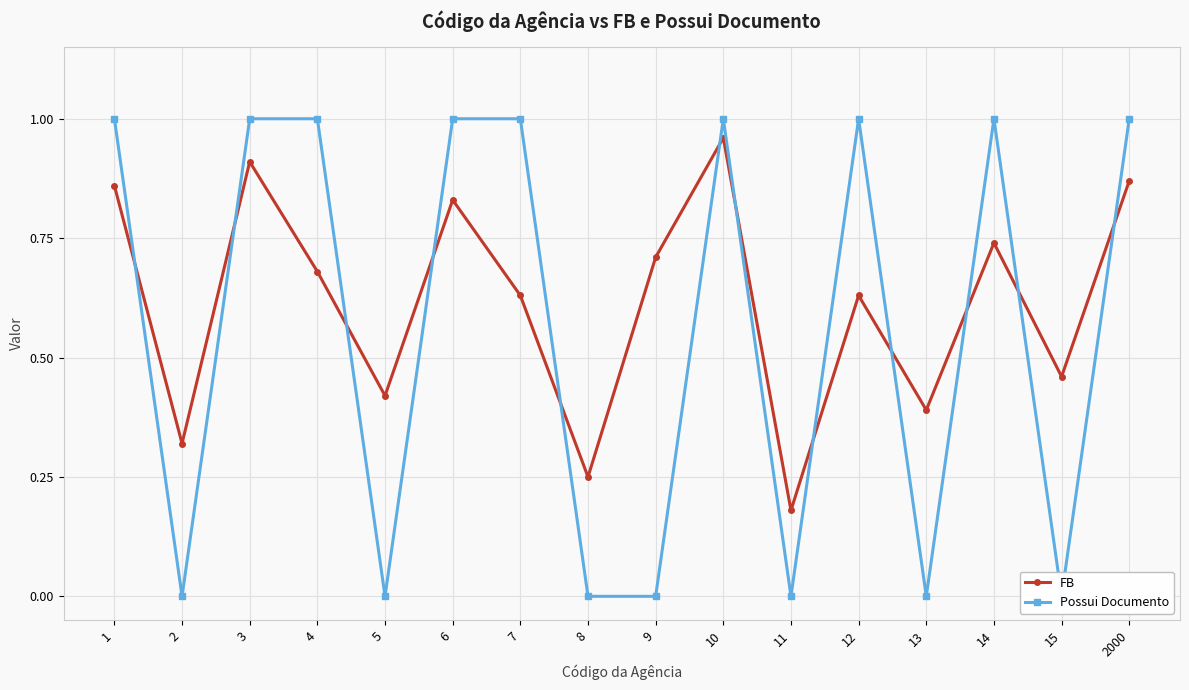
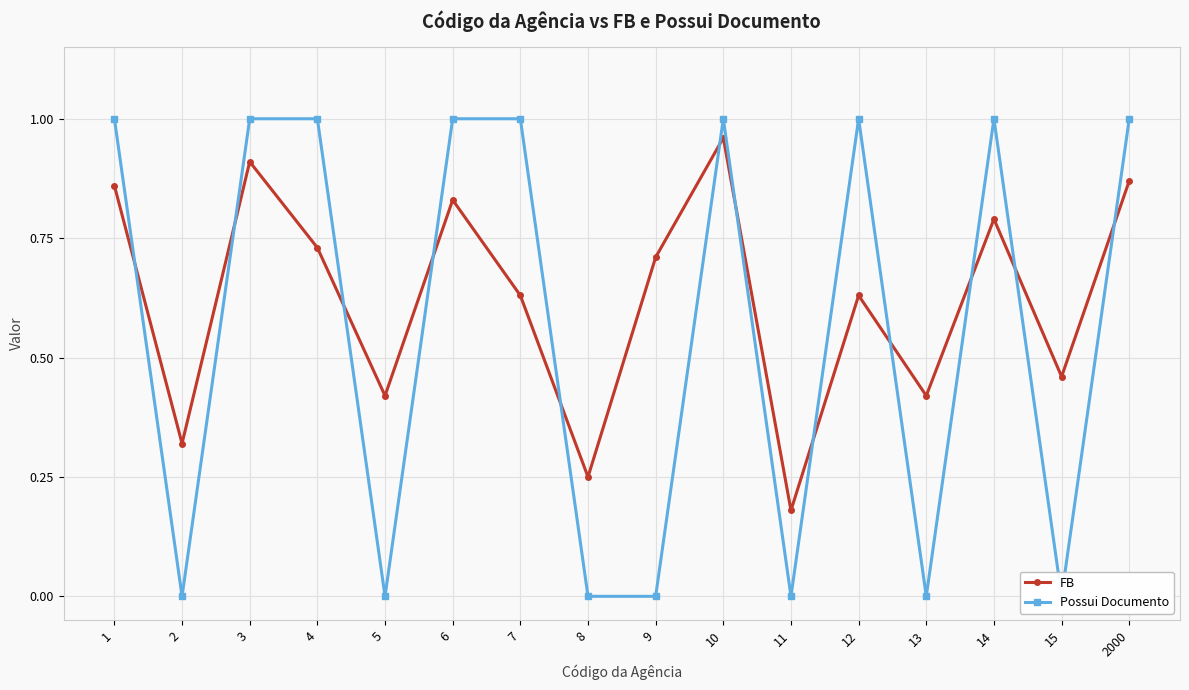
  {
    "FB": {
      "1": 0.86,
      "2": 0.32,
      "3": 0.91,
-     "4": 0.68,
+     "4": 0.73,
      "5": 0.42,
      "6": 0.83,
      "7": 0.63,
      "8": 0.25,
      "9": 0.71,
      "10": 0.96,
      "11": 0.18,
      "12": 0.63,
-     "13": 0.39,
-     "14": 0.74,
+     "13": 0.42,
+     "14": 0.79,
      "15": 0.46,
      "2000": 0.87
    },
    "Possui Documento": {
      "1": 1.00,
      "2": 0.00,
      "3": 1.00,
      "4": 1.00,
      "5": 0.00,
      "6": 1.00,
      "7": 1.00,
      "8": 0.00,
      "9": 0.00,
      "10": 1.00,
      "11": 0.00,
      "12": 1.00,
      "13": 0.00,
      "14": 1.00,
      "2000": 1.00
    }
  }
